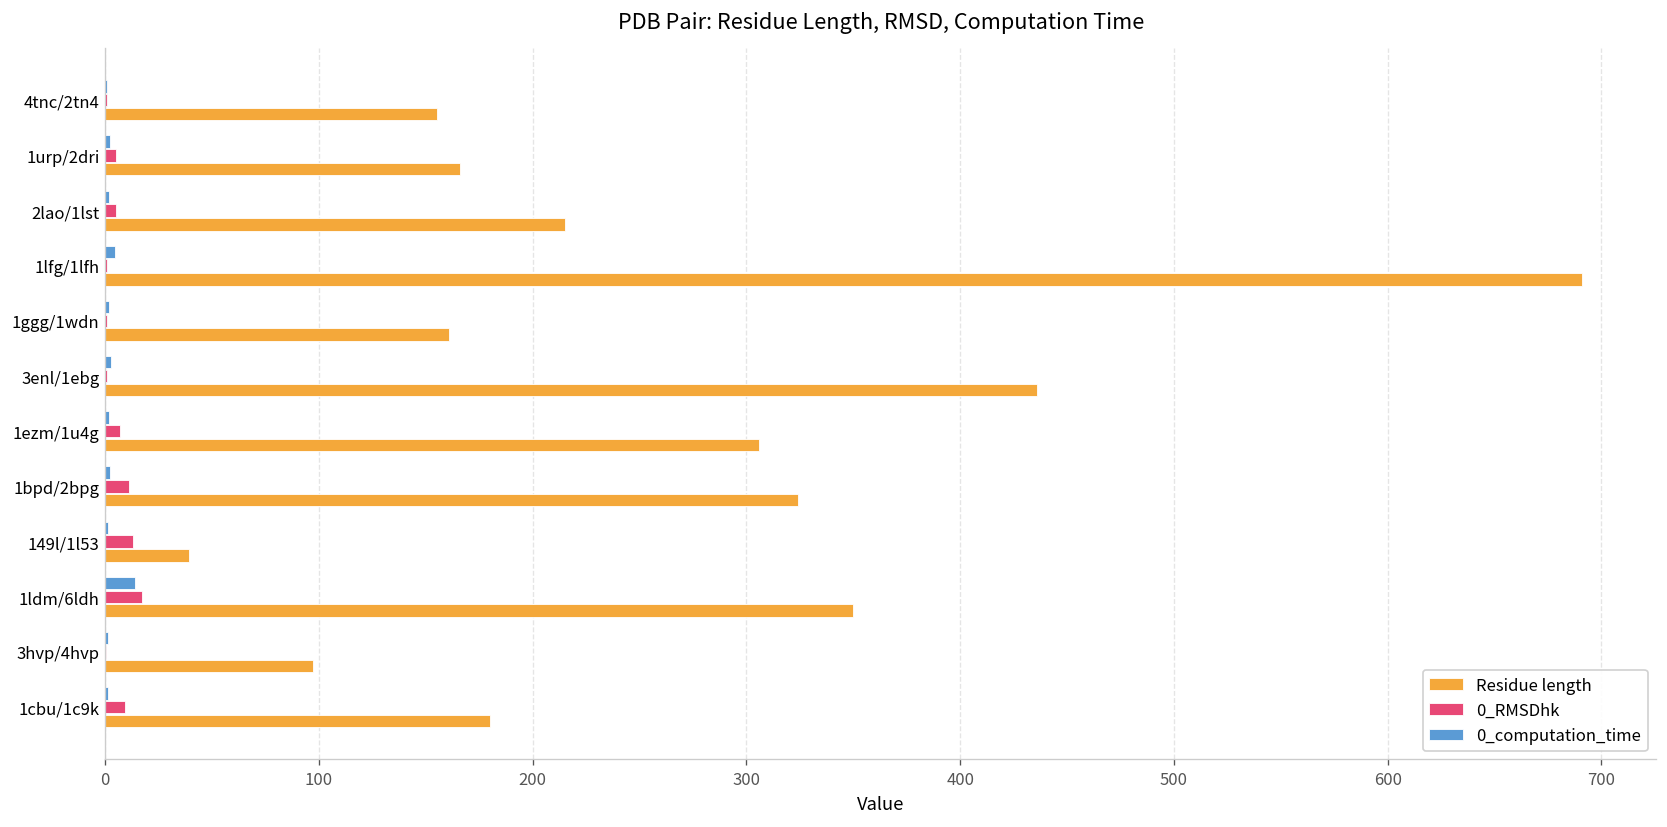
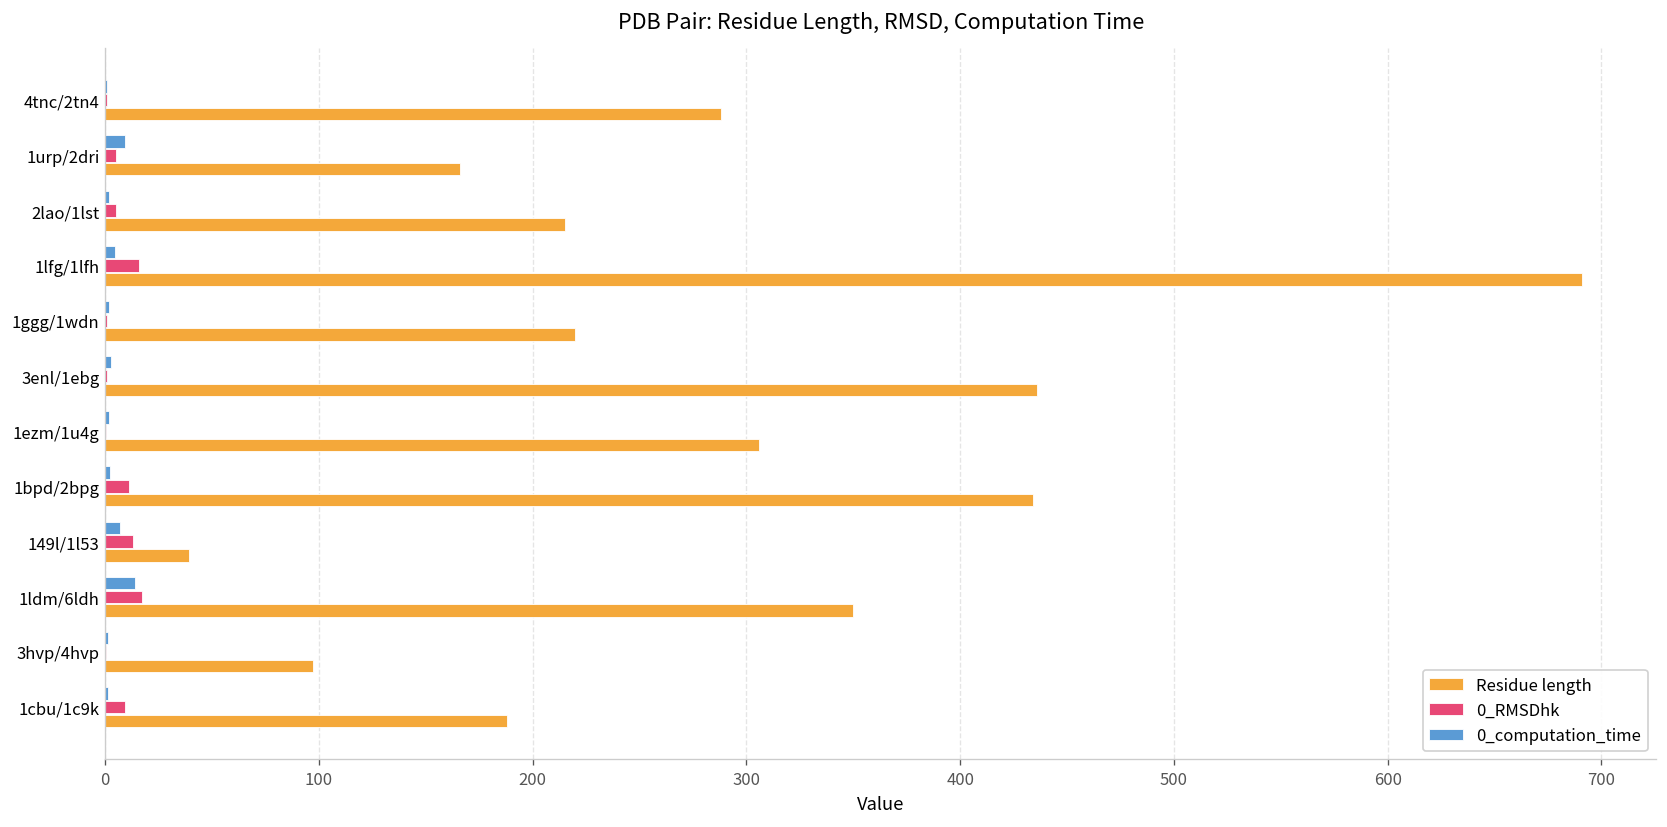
  {
    "Residue length": {
-     "4tnc/2tn4": 155,
+     "4tnc/2tn4": 288,
      "1urp/2dri": 166,
      "2lao/1lst": 215,
      "1lfg/1lfh": 691,
-     "1ggg/1wdn": 161,
+     "1ggg/1wdn": 220,
      "3enl/1ebg": 436,
      "1ezm/1u4g": 306,
-     "1bpd/2bpg": 324,
+     "1bpd/2bpg": 434,
      "149l/1l53": 39,
      "1ldm/6ldh": 350,
      "3hvp/4hvp": 97,
-     "1cbu/1c9k": 180
+     "1cbu/1c9k": 188
    },
    "0_RMSDhk": {
      "1urp/2dri": 5,
      "2lao/1lst": 5,
-     "1lfg/1lfh": 1,
-     "1ezm/1u4g": 7,
+     "1lfg/1lfh": 16,
+     "1ezm/1u4g": 1,
      "1bpd/2bpg": 11,
      "149l/1l53": 13,
      "1ldm/6ldh": 17,
      "1cbu/1c9k": 9
    },
    "0_computation_time": {
-     "1urp/2dri": 2,
+     "1urp/2dri": 9,
      "2lao/1lst": 2,
      "1lfg/1lfh": 5,
      "1ggg/1wdn": 2,
      "3enl/1ebg": 3,
      "1ezm/1u4g": 2,
      "1bpd/2bpg": 2,
-     "149l/1l53": 1,
+     "149l/1l53": 7,
      "1ldm/6ldh": 14
    }
  }
